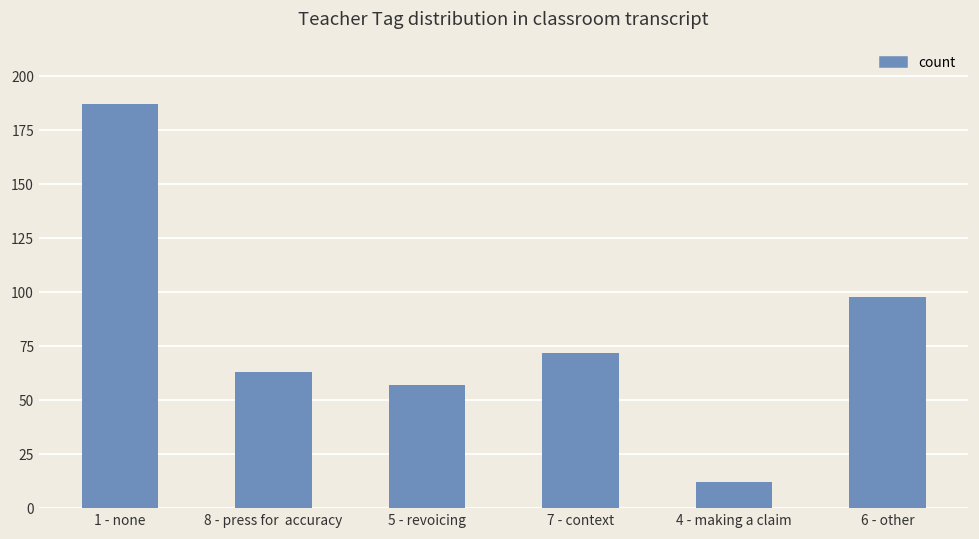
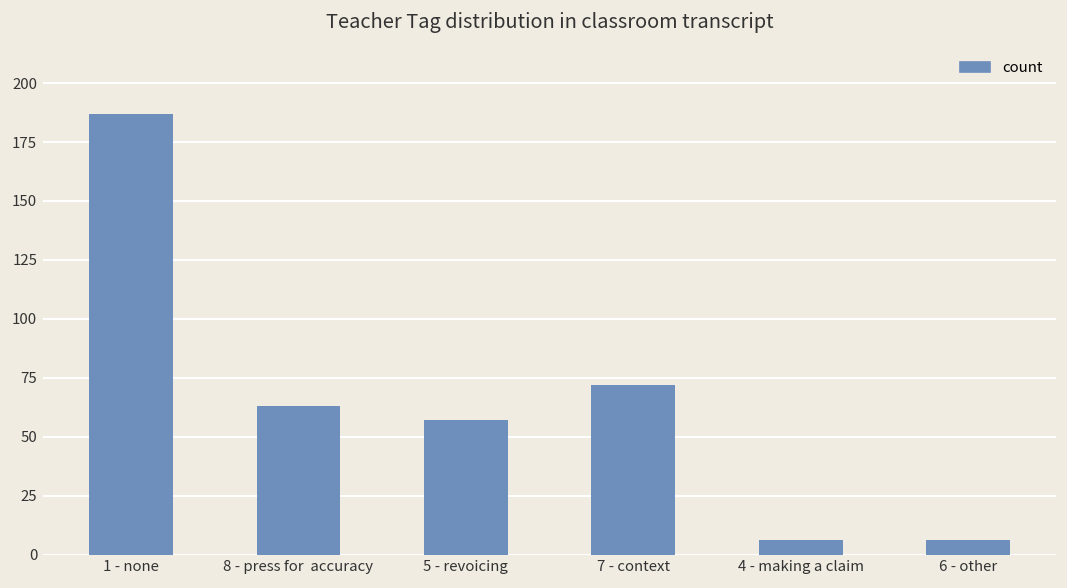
  {
    "1 - none": 187,
    "8 - press for accuracy": 63,
    "5 - revoicing": 57,
    "7 - context": 72,
-   "4 - making a claim": 12,
-   "6 - other": 98
+   "4 - making a claim": 6,
+   "6 - other": 6
  }
